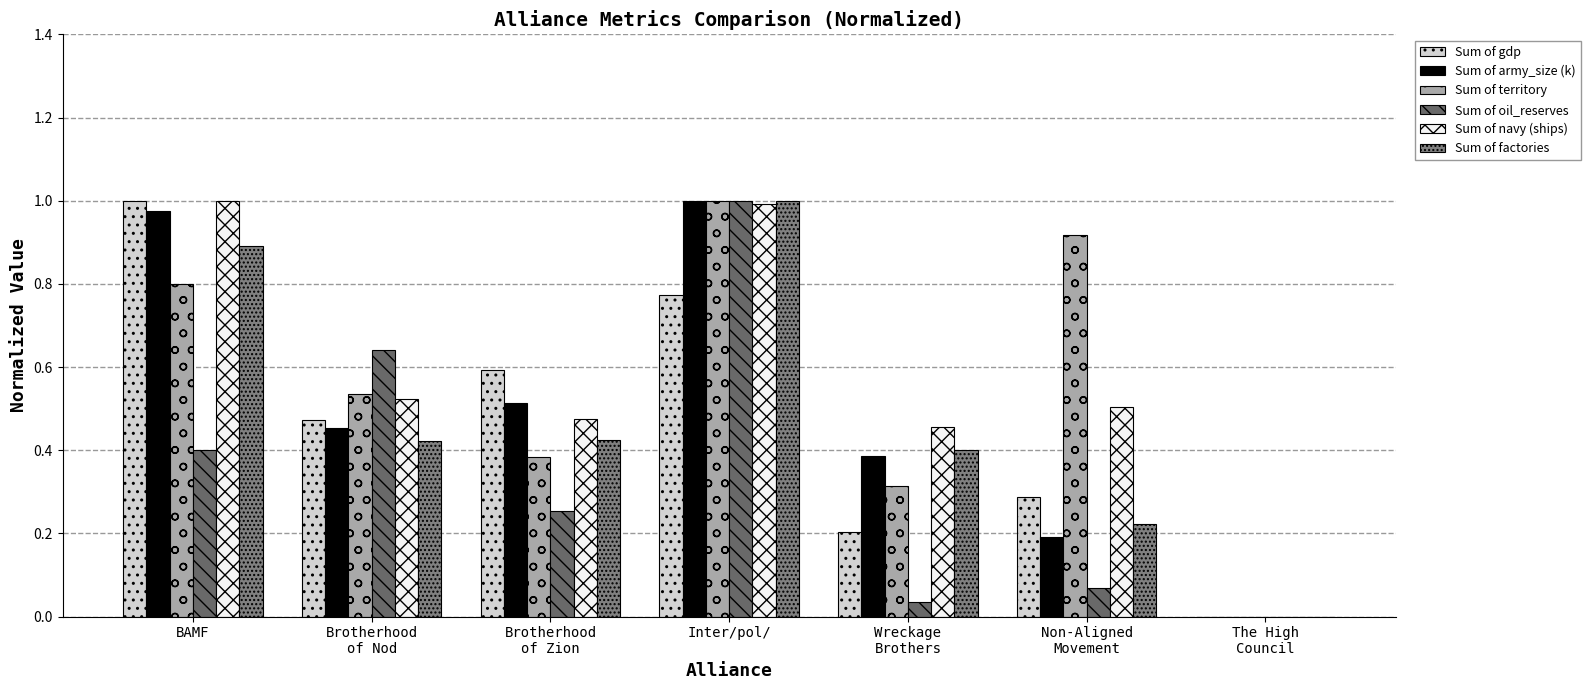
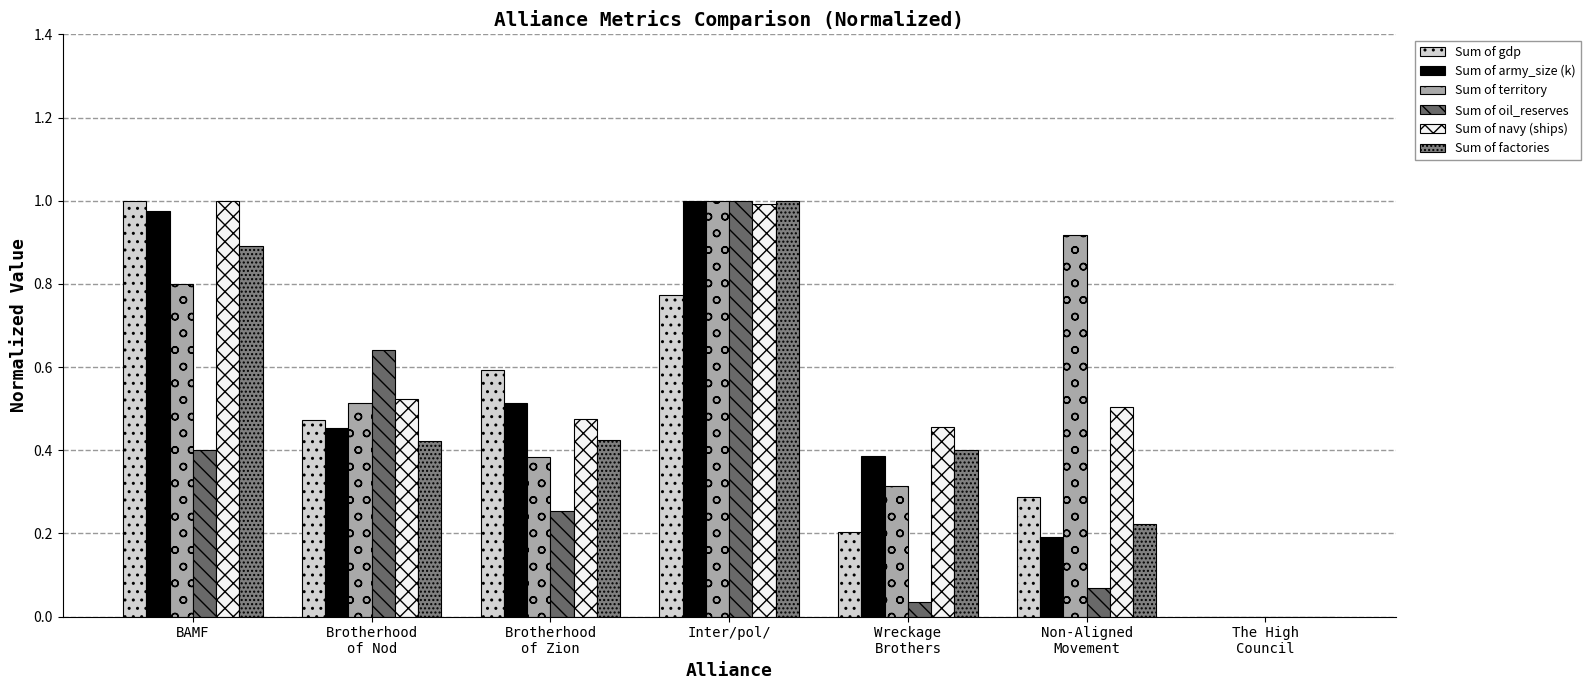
  {
    "Sum of army_size (k)": {
      "BAMF": 0.97,
      "Brotherhood of Nod": 0.45,
      "Brotherhood of Zion": 0.51,
      "Inter/pol/": 1.00,
      "Wreckage Brothers": 0.39,
      "Non-Aligned Movement": 0.19,
      "The High Council": 0.00
    },
    "Sum of territory": {
      "BAMF": 0.80,
-     "Brotherhood of Nod": 0.54,
+     "Brotherhood of Nod": 0.51,
      "Brotherhood of Zion": 0.38,
      "Inter/pol/": 1.00,
      "Wreckage Brothers": 0.31,
      "Non-Aligned Movement": 0.92,
      "The High Council": 0.00
    }
  }
